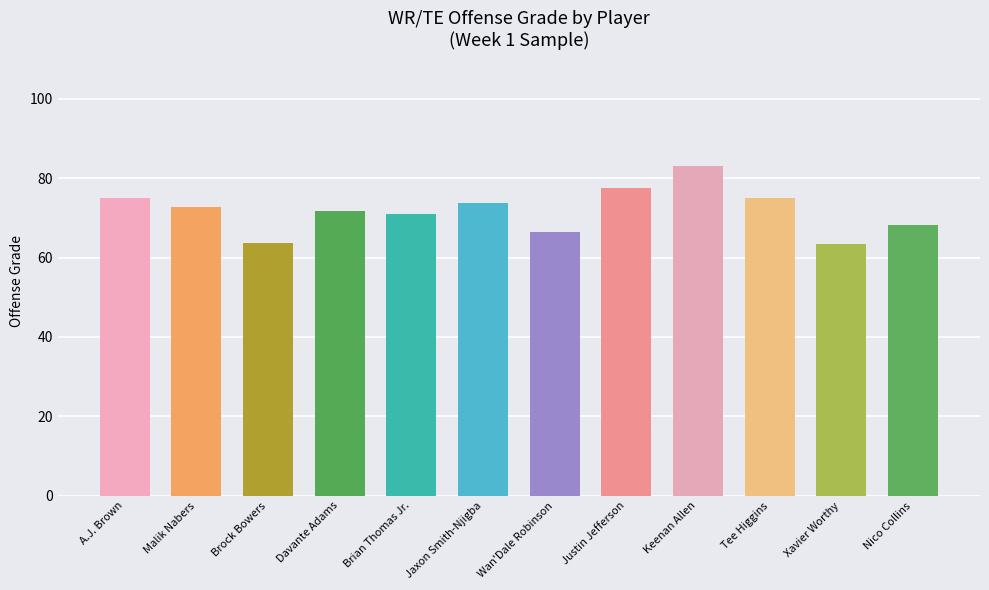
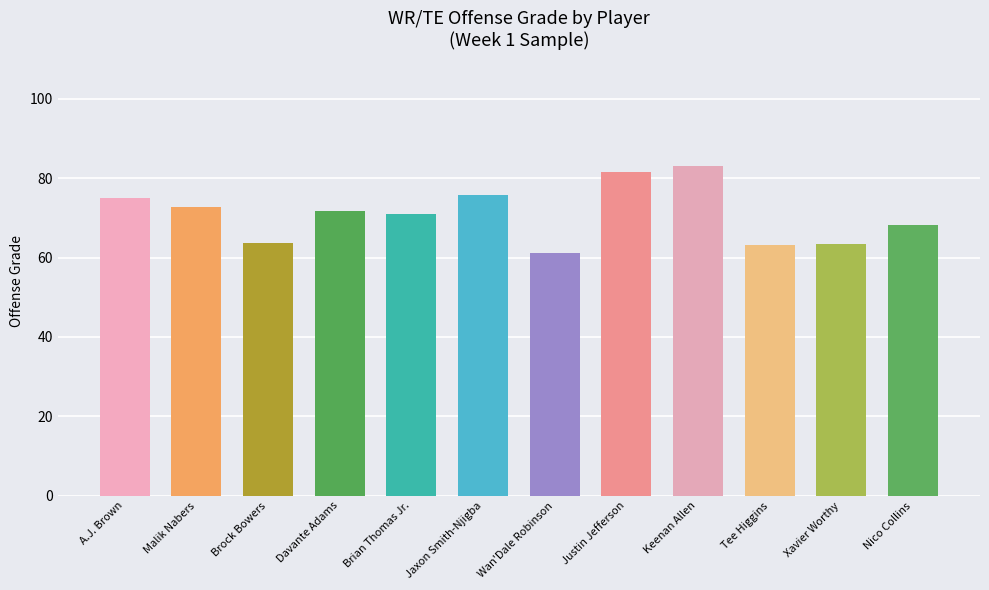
  {
    "A.J. Brown": 75,
    "Malik Nabers": 73,
    "Brock Bowers": 64,
    "Davante Adams": 72,
    "Brian Thomas Jr.": 71,
-   "Jaxon Smith-Njigba": 74,
-   "Wan'Dale Robinson": 66,
-   "Justin Jefferson": 78,
+   "Jaxon Smith-Njigba": 76,
+   "Wan'Dale Robinson": 61,
+   "Justin Jefferson": 82,
    "Keenan Allen": 83,
-   "Tee Higgins": 75,
+   "Tee Higgins": 63,
    "Xavier Worthy": 64,
    "Nico Collins": 68
  }
